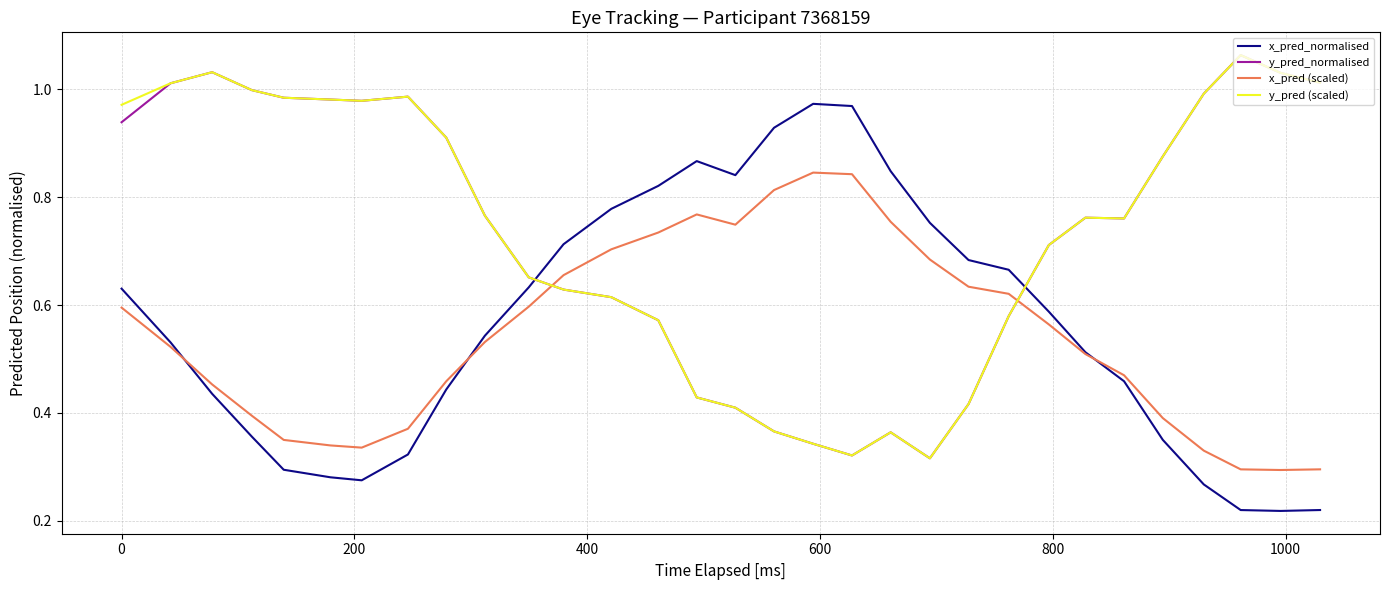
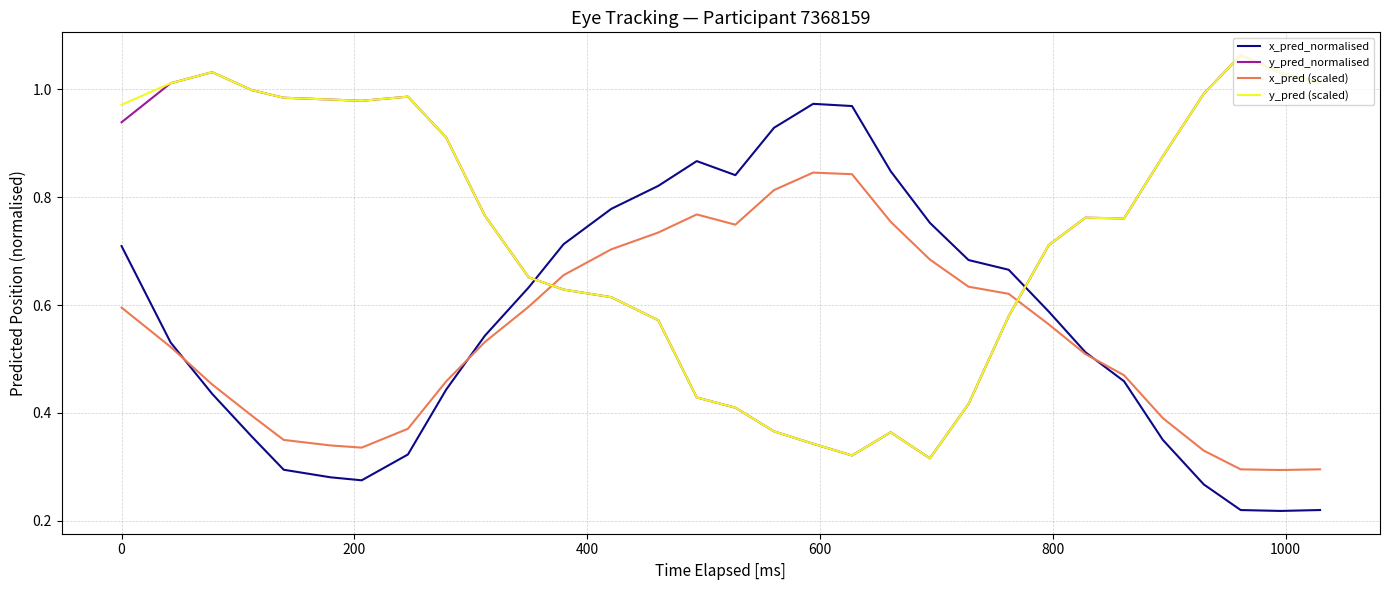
  {
    "x_pred_normalised": {
-     "0": 0.63
+     "0": 0.71
    },
    "y_pred_normalised": {
      "0": 0.94
    },
    "x_pred (scaled)": {
      "0": 0.60
    },
    "y_pred (scaled)": {
      "0": 0.97
    }
  }
